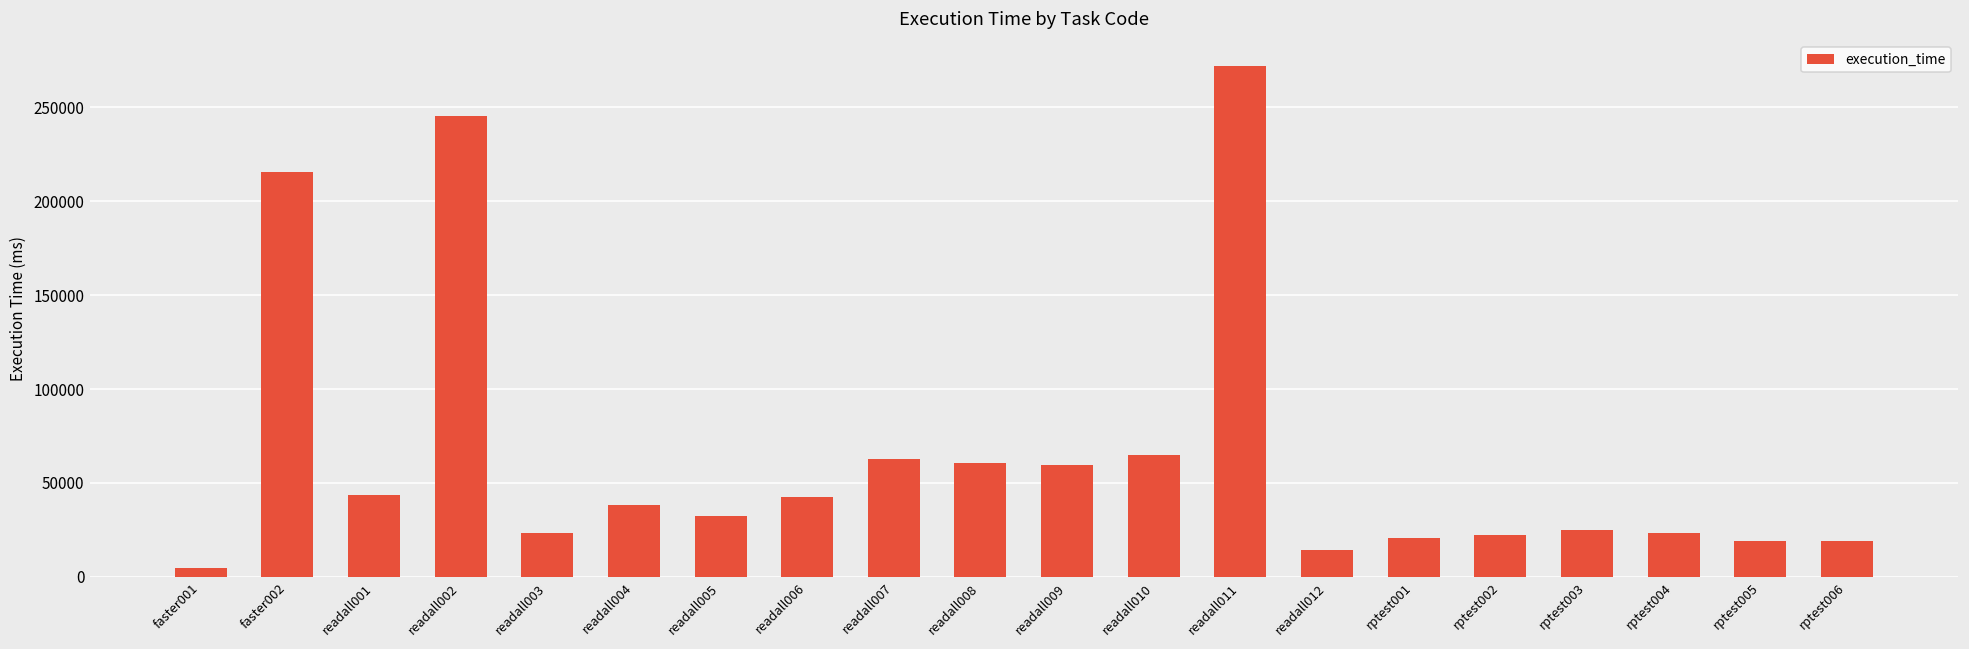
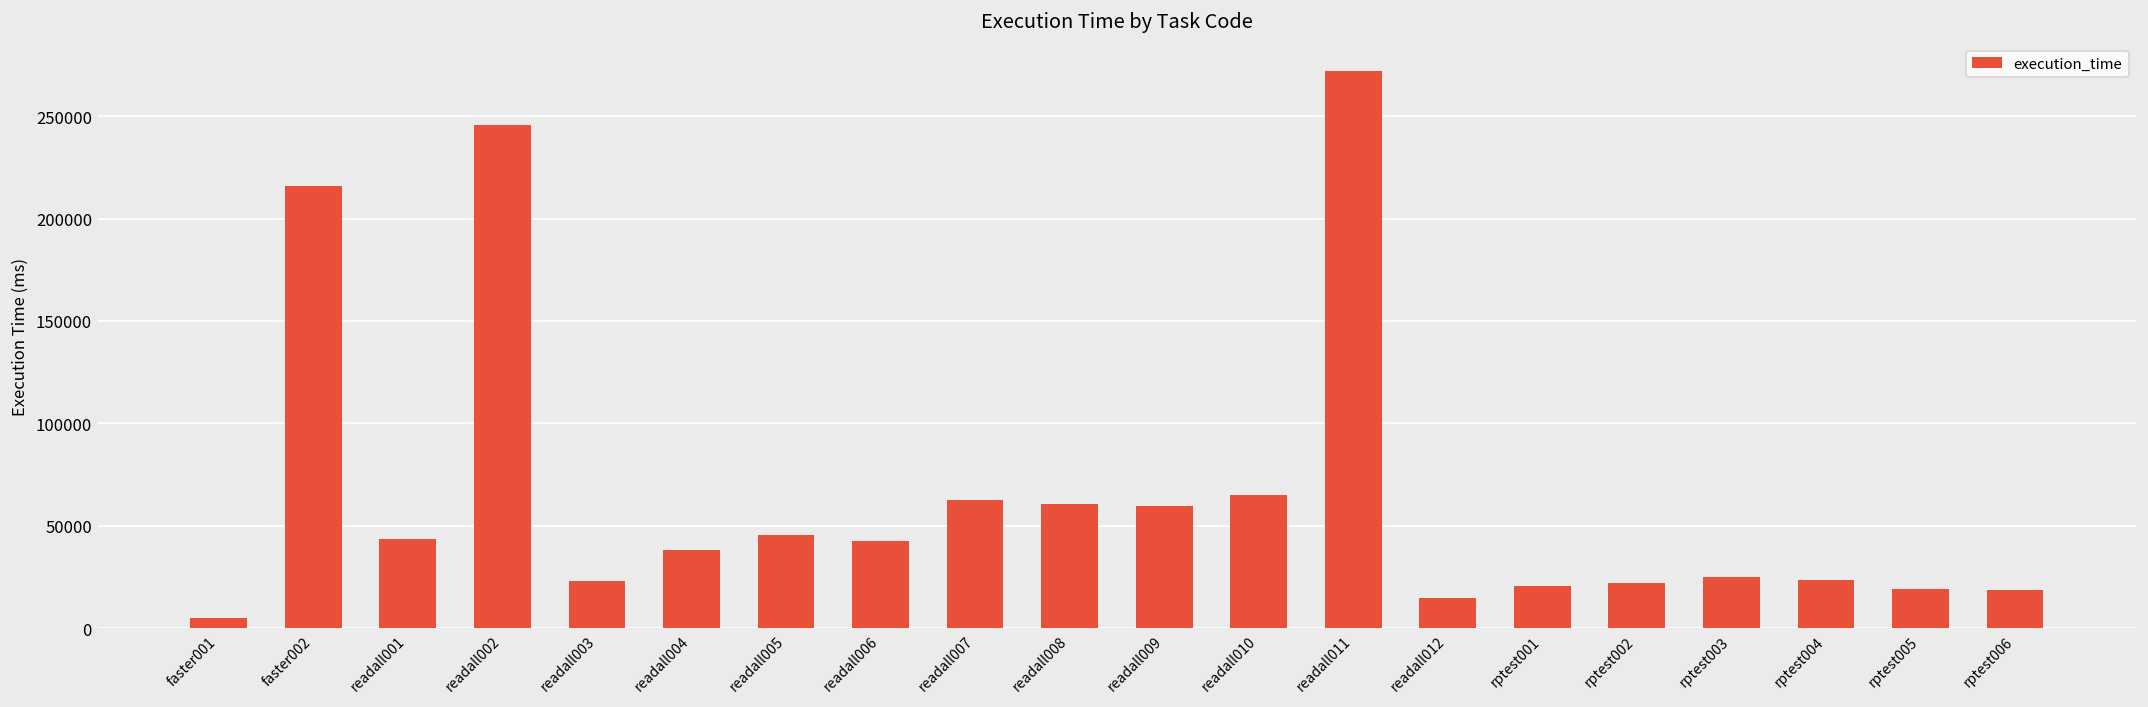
  {
    "faster001": 5000,
    "faster002": 216000,
    "readall001": 43000,
    "readall002": 246000,
    "readall003": 23000,
    "readall004": 38000,
-   "readall005": 32000,
+   "readall005": 46000,
    "readall006": 43000,
    "readall007": 63000,
    "readall008": 61000,
    "readall009": 60000,
    "readall010": 65000,
    "readall011": 272000,
    "readall012": 15000,
    "rptest001": 21000,
    "rptest002": 22000,
    "rptest003": 25000,
    "rptest004": 24000,
    "rptest005": 19000,
    "rptest006": 19000
  }
